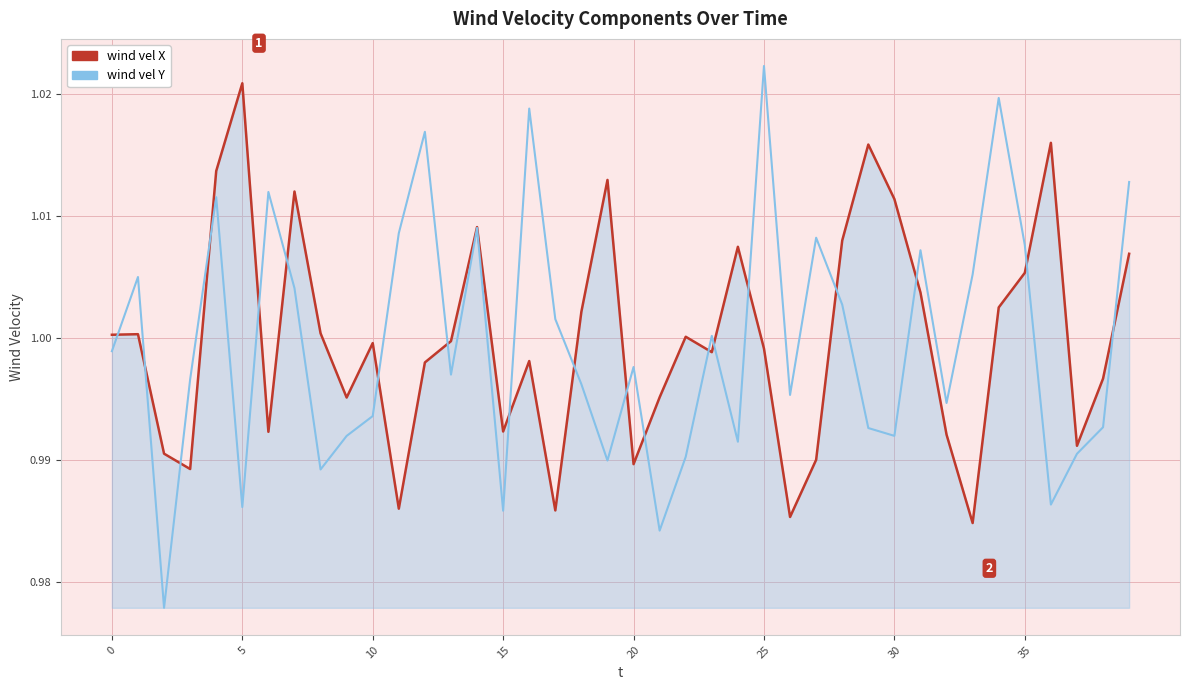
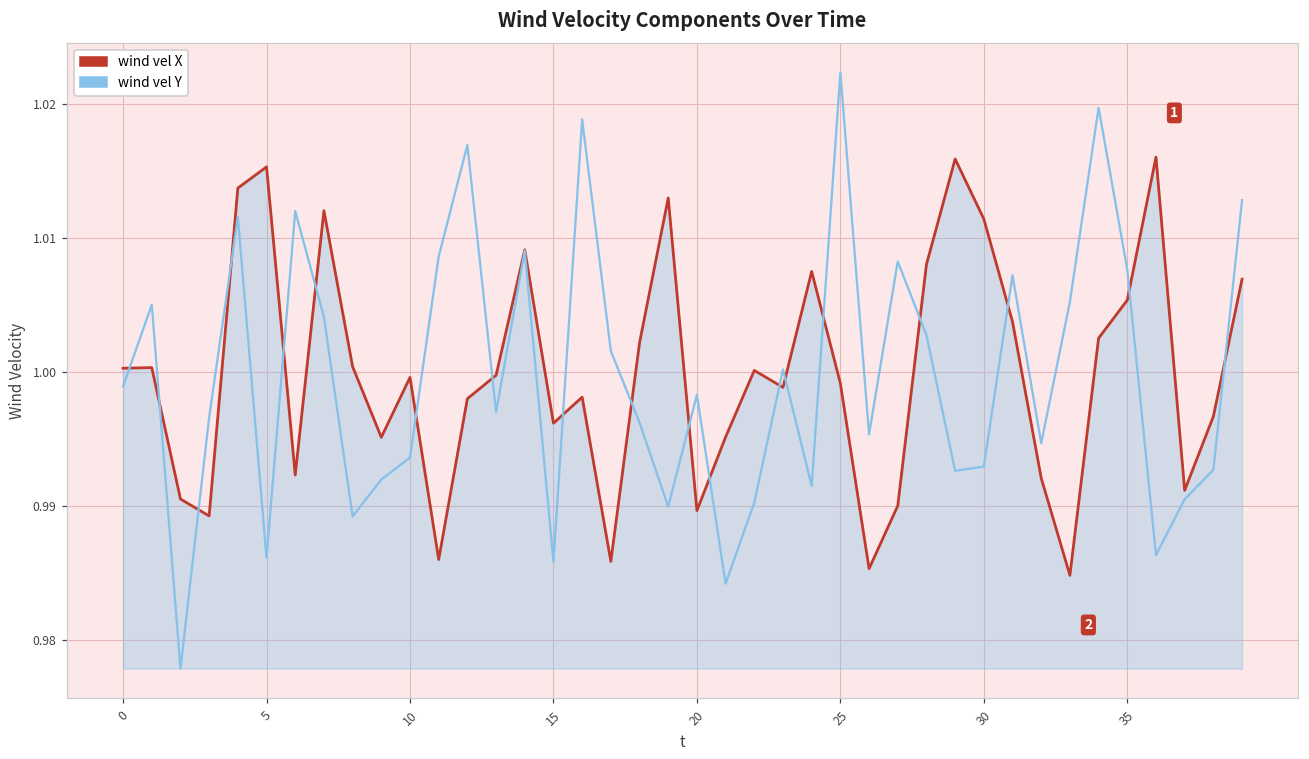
  {
    "wind vel X": {
      "0": 1.0003,
-     "5": 1.0209,
+     "5": 1.0153,
      "10": 0.9996,
-     "15": 0.9923,
+     "15": 0.9962,
      "20": 0.9897,
      "25": 0.9991,
      "30": 1.0114,
      "35": 1.0054
    },
    "wind vel Y": {
      "0": 0.9989,
      "5": 0.9861,
      "10": 0.9936,
      "15": 0.9858,
-     "20": 0.9976,
+     "20": 0.9983,
      "25": 1.0223,
-     "30": 0.9920,
+     "30": 0.9929,
      "35": 1.0076
    }
  }
